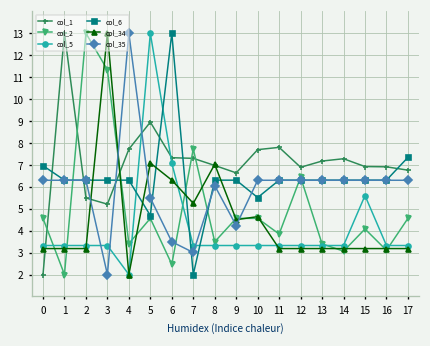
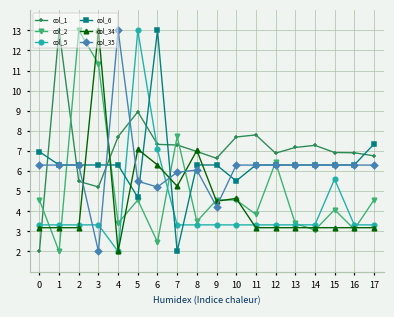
  {
    "col_5": {
      "0": 3.3,
      "1": 3.3,
      "2": 3.3,
      "3": 3.3,
      "5": 13.0,
      "6": 7.1,
      "7": 3.3,
      "8": 3.3,
      "9": 3.3,
      "10": 3.3,
      "11": 3.3,
      "12": 3.3,
      "14": 3.3,
      "15": 5.6,
      "16": 3.3,
      "17": 3.3
    },
    "col_6": {
      "0": 7.0,
      "3": 6.3,
      "4": 6.3,
      "6": 13.0,
      "7": 2.0,
      "8": 6.3,
      "9": 6.3,
      "10": 5.5,
      "17": 7.3
    },
    "col_34": {
      "0": 3.2,
      "1": 3.2,
      "2": 3.2,
      "5": 7.1,
      "6": 6.3,
      "7": 5.2,
      "11": 3.2,
      "12": 3.2,
      "13": 3.2,
      "15": 3.2,
      "17": 3.2
    },
    "col_35": {
      "0": 6.3,
      "3": 2.0,
      "4": 13.0,
      "5": 5.5,
-     "6": 3.5,
-     "7": 3.0,
+     "6": 5.2,
+     "7": 5.9,
      "8": 6.1,
      "9": 4.2,
      "10": 6.3,
      "17": 6.3
    }
  }
